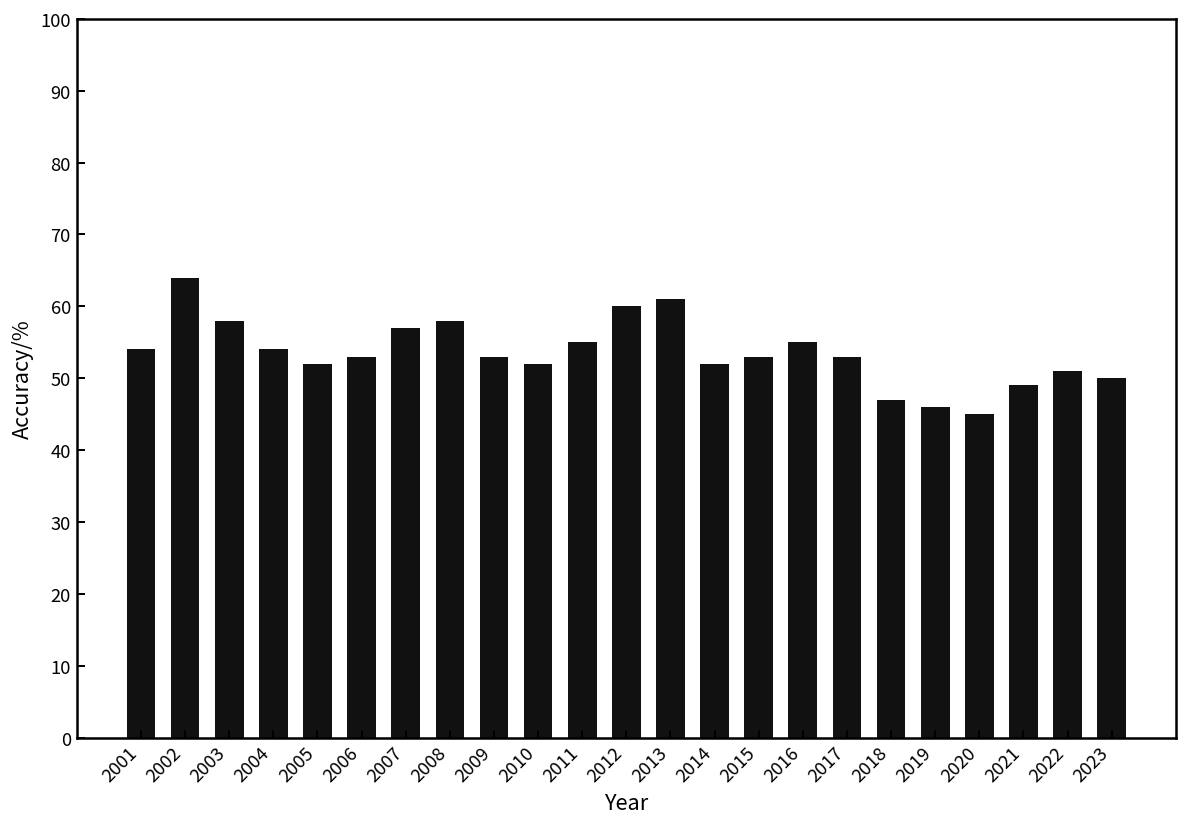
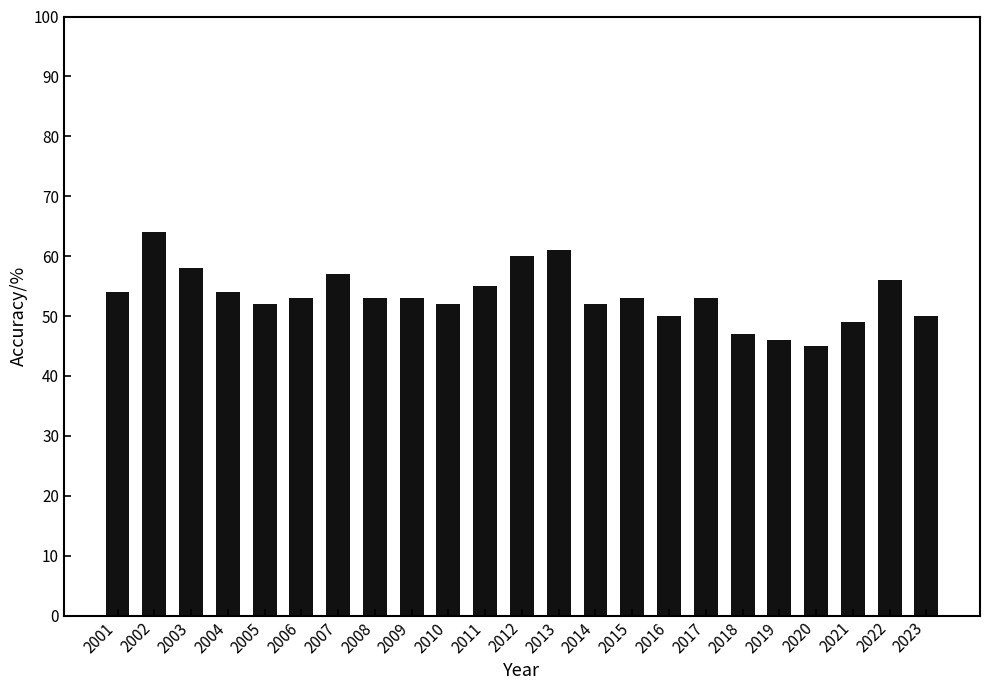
  {
    "2001": 54,
    "2002": 64,
    "2003": 58,
    "2004": 54,
    "2005": 52,
    "2006": 53,
    "2007": 57,
-   "2008": 58,
+   "2008": 53,
    "2009": 53,
    "2010": 52,
    "2011": 55,
    "2012": 60,
    "2013": 61,
    "2014": 52,
    "2015": 53,
-   "2016": 55,
+   "2016": 50,
    "2017": 53,
    "2018": 47,
    "2019": 46,
    "2020": 45,
    "2021": 49,
-   "2022": 51,
+   "2022": 56,
    "2023": 50
  }
